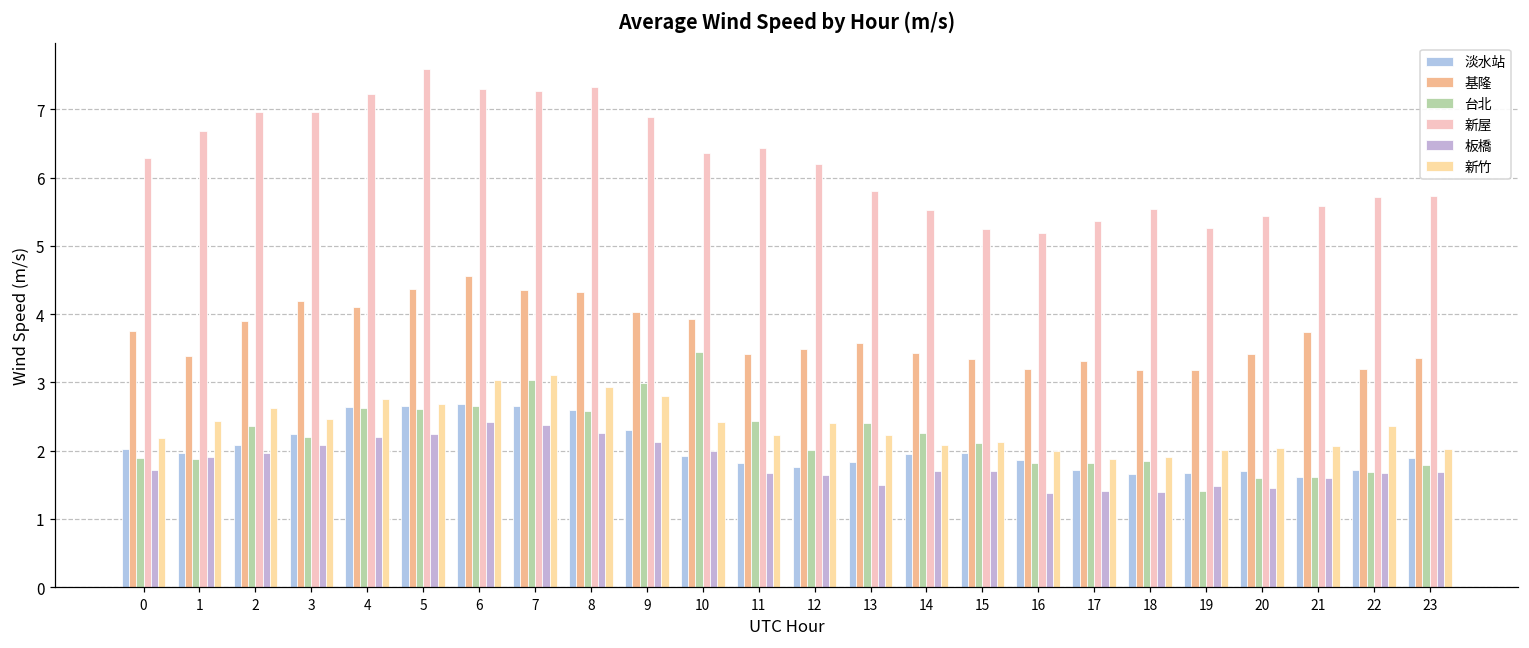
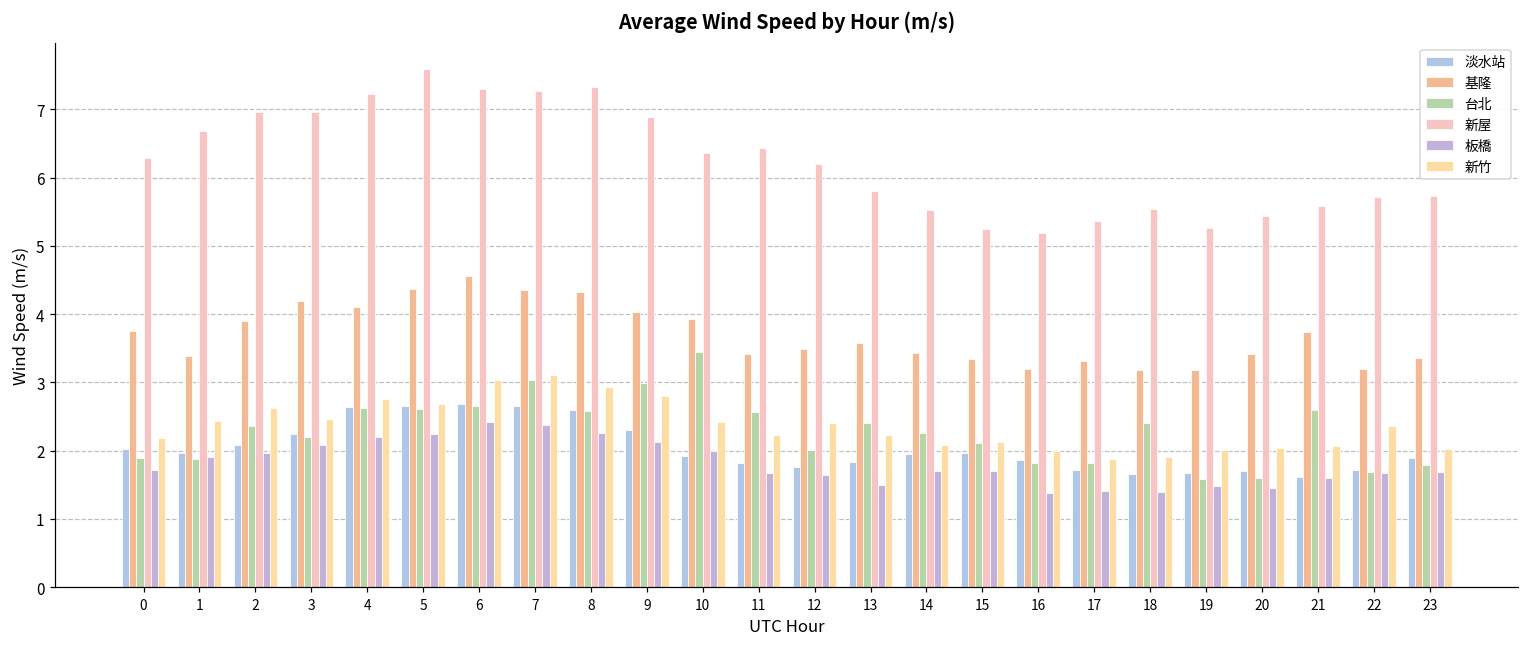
  {
    "台北": {
      "0": 1.9,
      "1": 1.9,
      "2": 2.4,
      "3": 2.2,
      "4": 2.6,
      "5": 2.6,
      "6": 2.7,
      "7": 3.0,
      "8": 2.6,
      "9": 3.0,
      "10": 3.4,
-     "11": 2.4,
+     "11": 2.6,
      "12": 2.0,
      "13": 2.4,
      "14": 2.3,
      "15": 2.1,
      "16": 1.8,
      "17": 1.8,
-     "18": 1.9,
-     "19": 1.4,
+     "18": 2.4,
+     "19": 1.6,
      "20": 1.6,
-     "21": 1.6,
+     "21": 2.6,
      "22": 1.7,
      "23": 1.8
    }
  }
